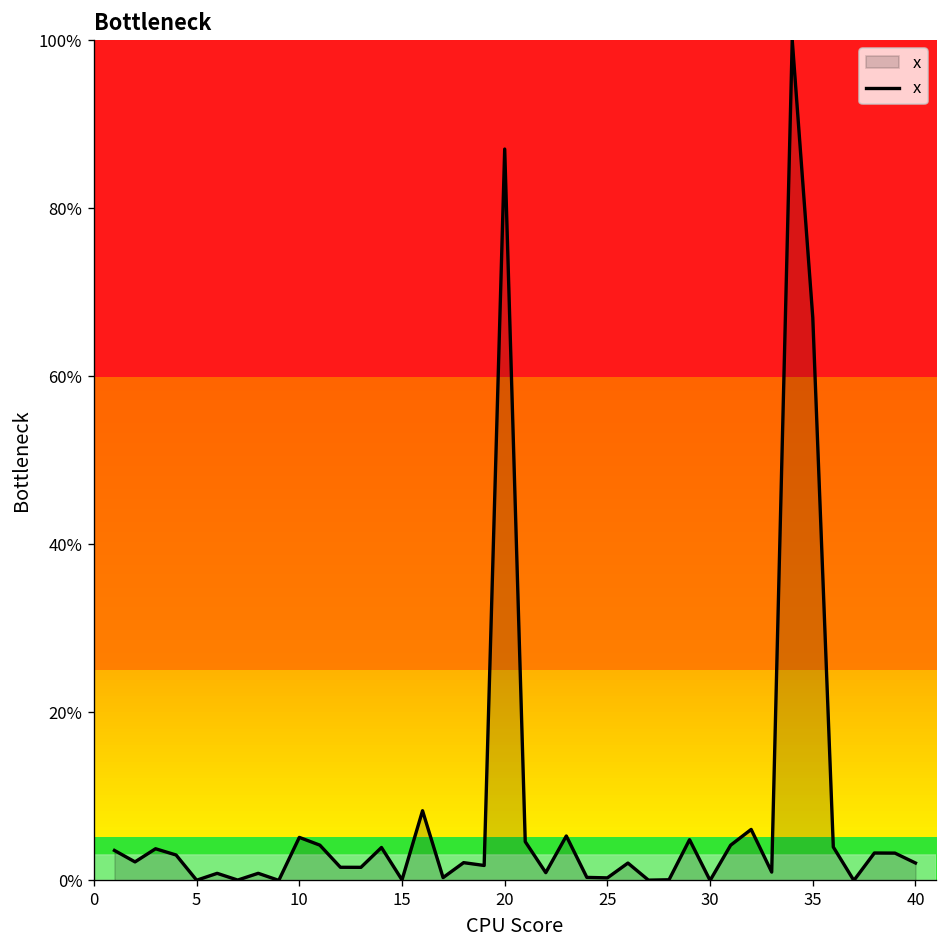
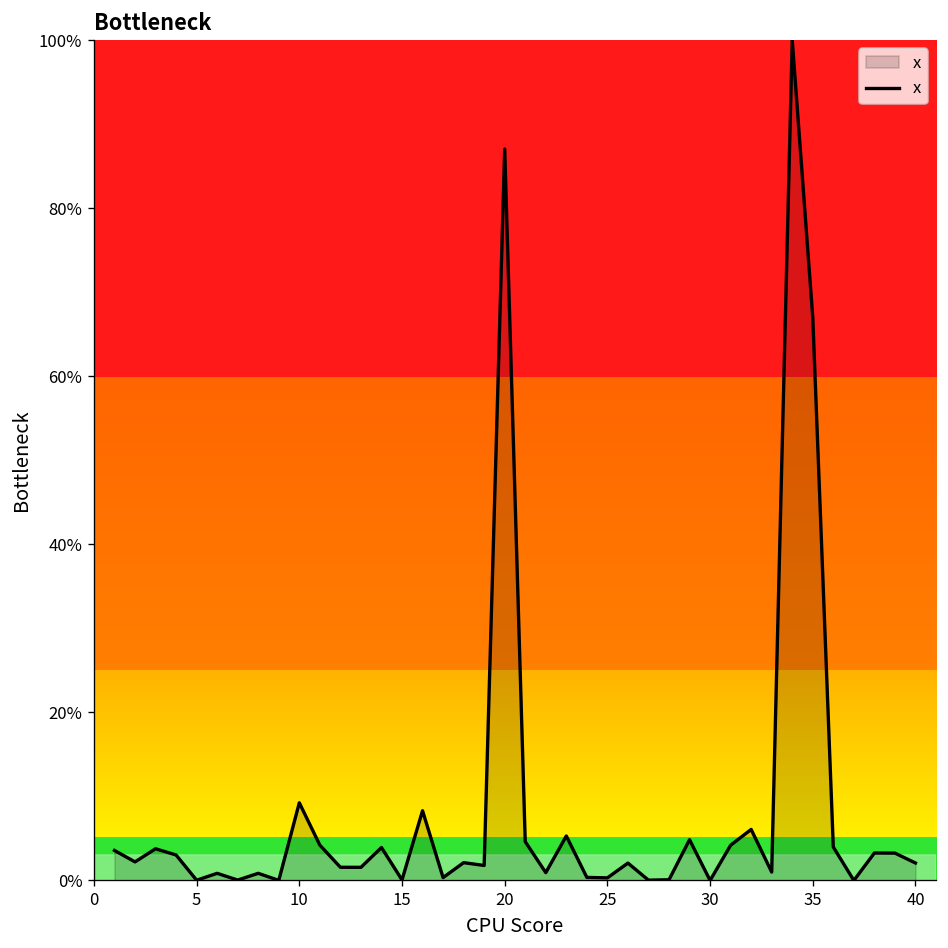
  {
-   "10": "5%",
+   "10": "9%",
    "20": "87%",
    "35": "67%"
  }
